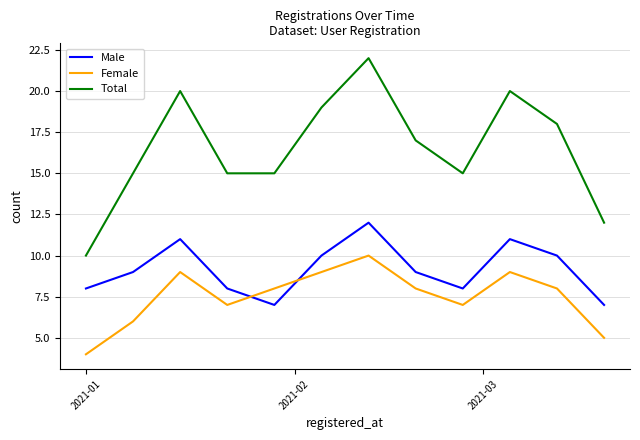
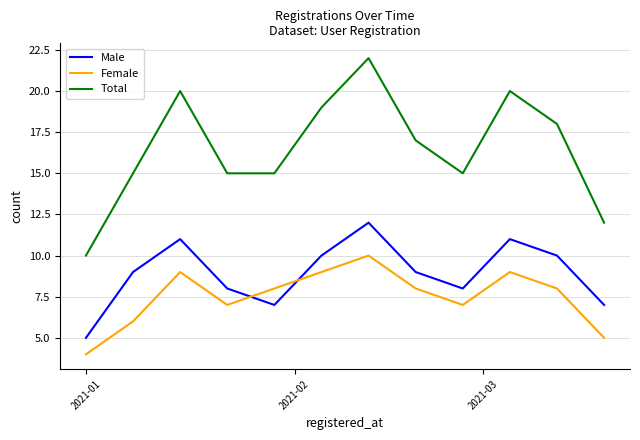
  {
    "Male": {
-     "2021-01": 8
+     "2021-01": 5
    },
    "Female": {
      "2021-01": 4
    },
    "Total": {
      "2021-01": 10
    }
  }
